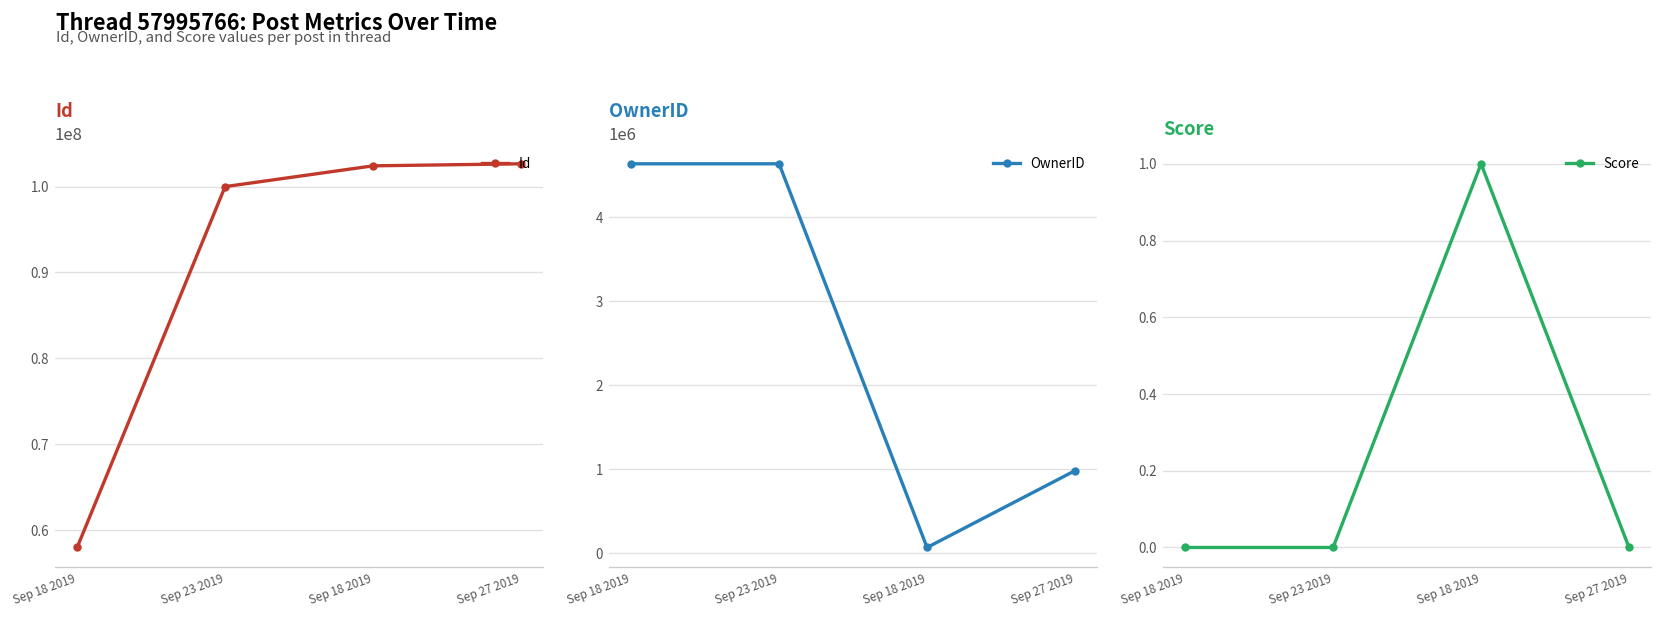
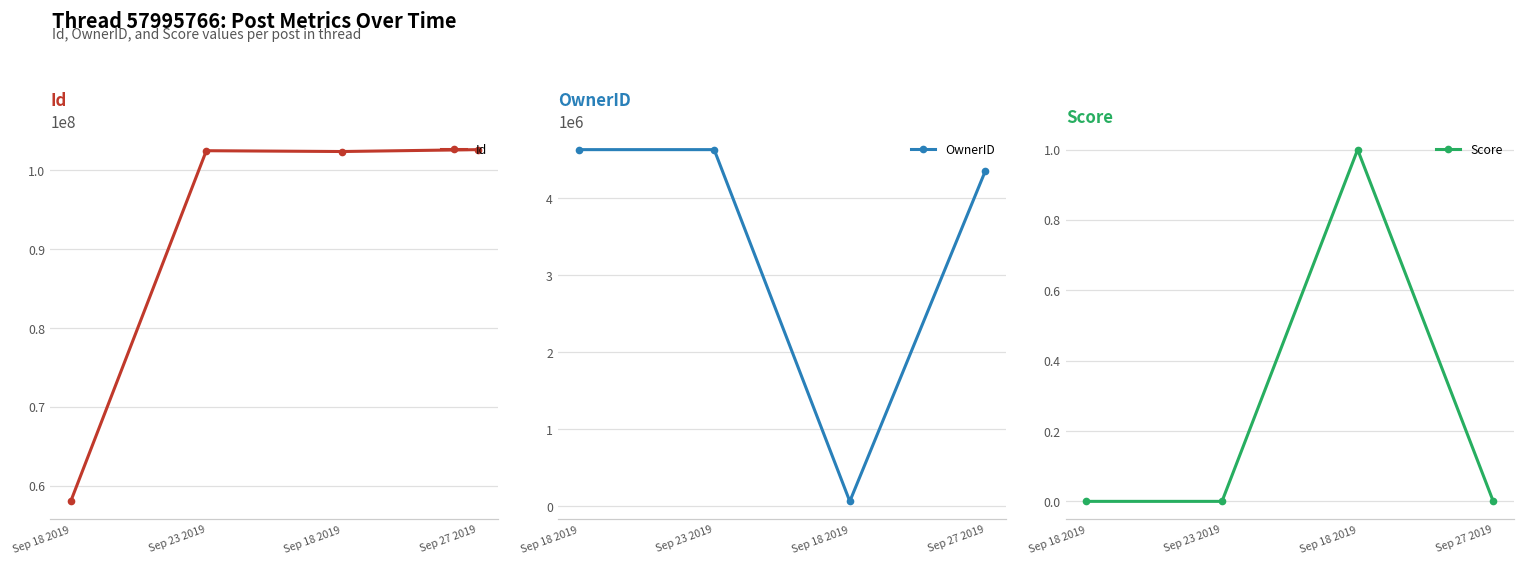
  {
    "Id": {
-     "Sep 23 2019": 100000000,
+     "Sep 23 2019": 103000000,
      "Sep 27 2019": 103000000
    },
    "OwnerID": {
      "Sep 23 2019": 4600000,
-     "Sep 27 2019": 1000000
+     "Sep 27 2019": 4400000
    },
    "Score": {
      "Sep 23 2019": 0.00,
      "Sep 27 2019": 0.00
    }
  }
